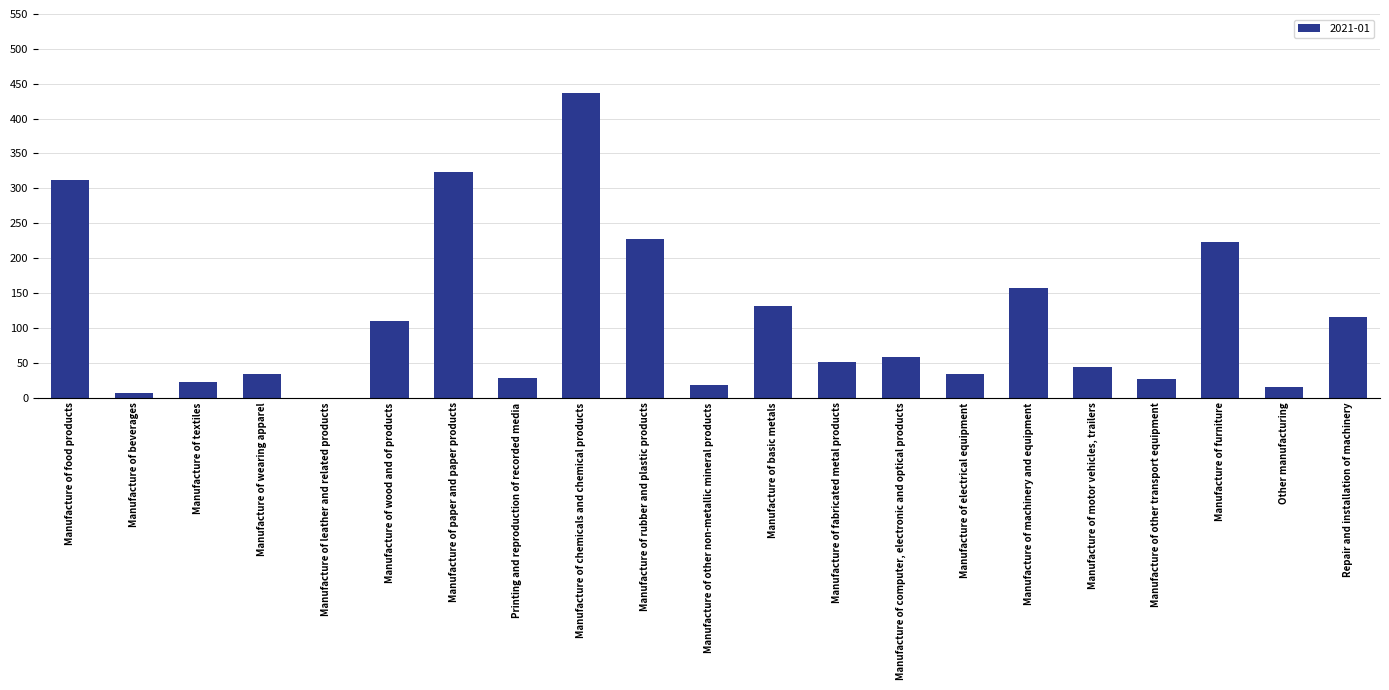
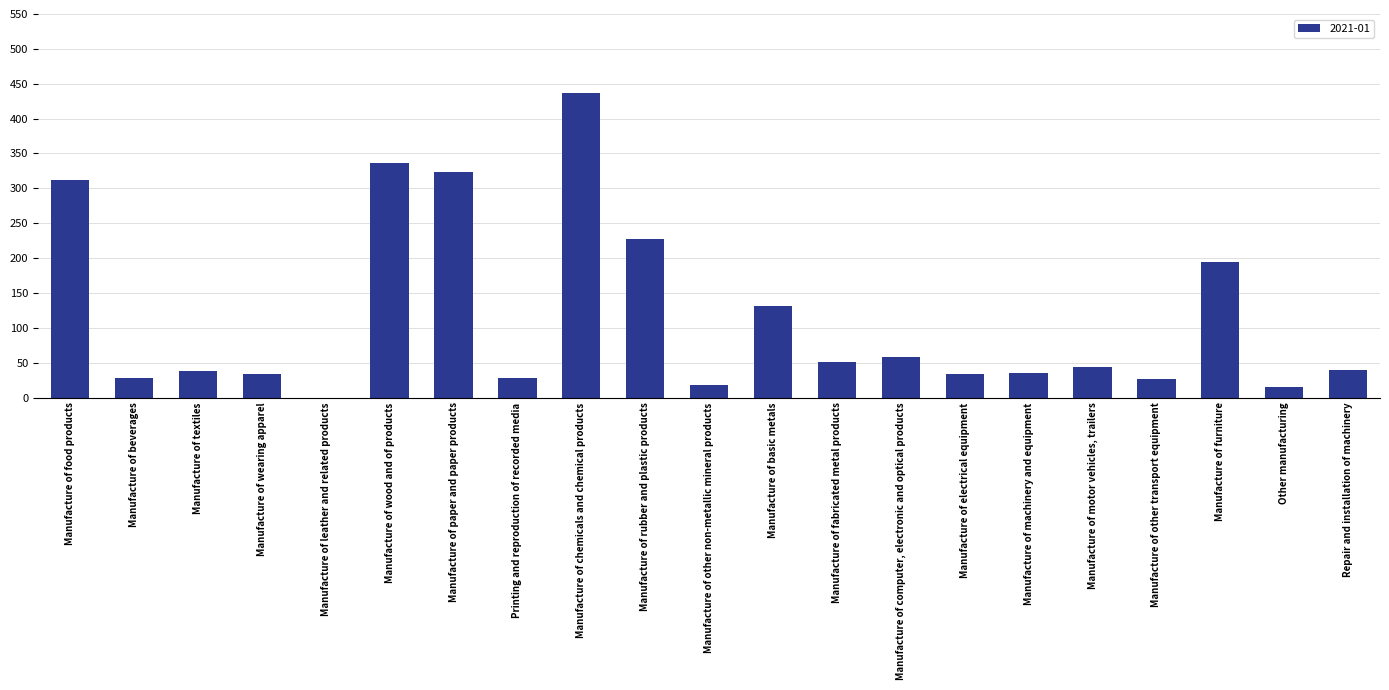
  {
    "Manufacture of food products": 310,
-   "Manufacture of beverages": 10,
-   "Manufacture of textiles": 20,
+   "Manufacture of beverages": 30,
+   "Manufacture of textiles": 40,
    "Manufacture of wearing apparel": 30,
    "Manufacture of leather and related products": 0,
-   "Manufacture of wood and of products": 110,
+   "Manufacture of wood and of products": 340,
    "Manufacture of paper and paper products": 320,
    "Printing and reproduction of recorded media": 30,
    "Manufacture of chemicals and chemical products": 440,
    "Manufacture of rubber and plastic products": 230,
    "Manufacture of other non-metallic mineral products": 20,
    "Manufacture of basic metals": 130,
    "Manufacture of fabricated metal products": 50,
    "Manufacture of computer, electronic and optical products": 60,
    "Manufacture of electrical equipment": 30,
-   "Manufacture of machinery and equipment": 160,
+   "Manufacture of machinery and equipment": 40,
    "Manufacture of motor vehicles, trailers": 40,
    "Manufacture of other transport equipment": 30,
-   "Manufacture of furniture": 220,
+   "Manufacture of furniture": 190,
    "Other manufacturing": 20,
-   "Repair and installation of machinery": 120
+   "Repair and installation of machinery": 40
  }
